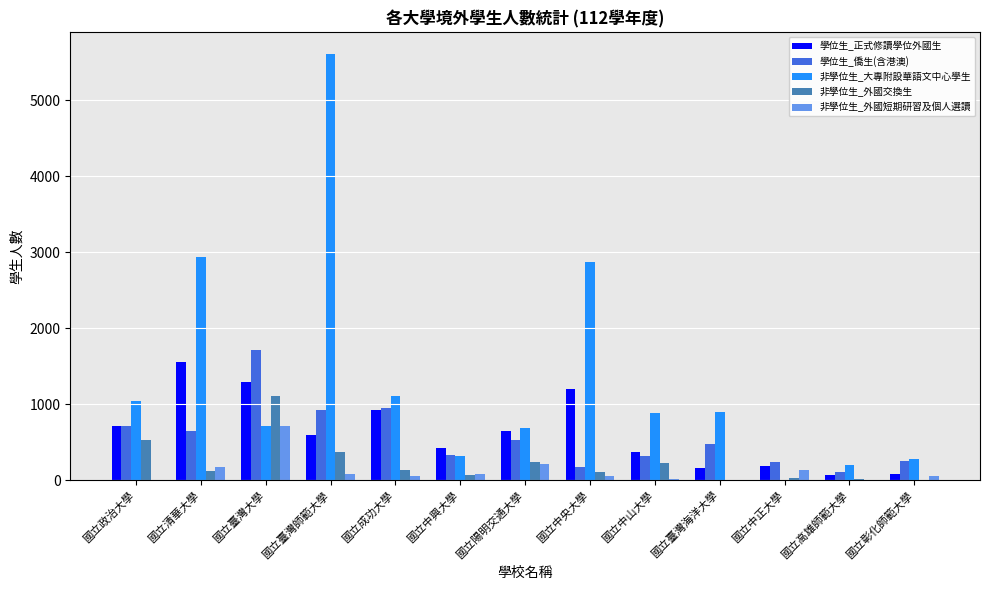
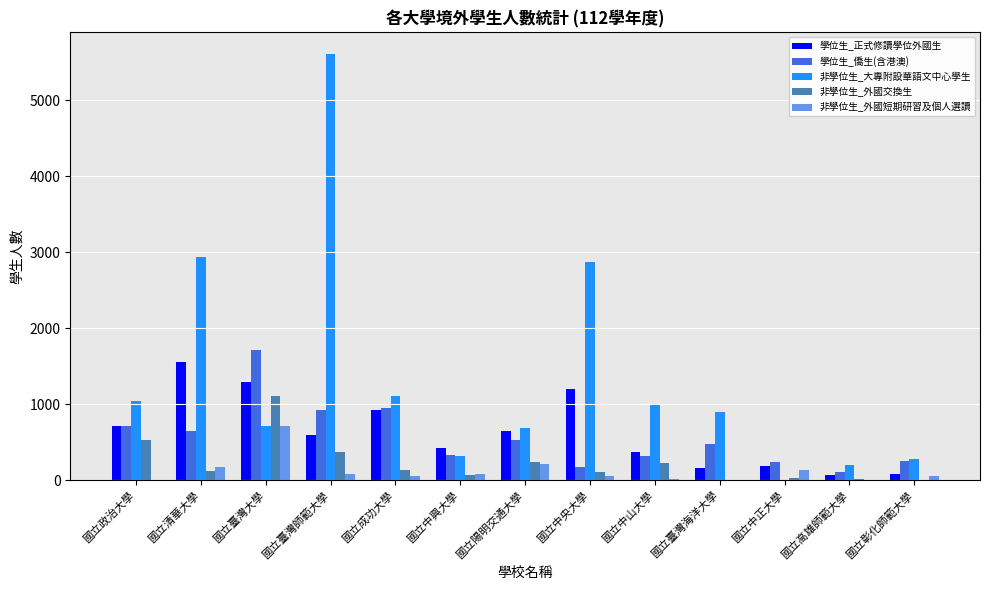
  {
    "學位生_正式修讀學位外國生": {
      "國立政治大學": 700,
      "國立清華大學": 1600,
      "國立臺灣大學": 1300,
      "國立臺灣師範大學": 600,
      "國立成功大學": 900,
      "國立中興大學": 400,
      "國立陽明交通大學": 700,
      "國立中央大學": 1200,
      "國立中山大學": 400,
      "國立臺灣海洋大學": 200,
      "國立中正大學": 200,
      "國立高雄師範大學": 100,
      "國立彰化師範大學": 100
    },
    "非學位生_大專附設華語文中心學生": {
      "國立政治大學": 1000,
      "國立清華大學": 2900,
      "國立臺灣大學": 700,
      "國立臺灣師範大學": 5600,
      "國立成功大學": 1100,
      "國立中興大學": 300,
      "國立陽明交通大學": 700,
      "國立中央大學": 2900,
-     "國立中山大學": 900,
+     "國立中山大學": 1000,
      "國立臺灣海洋大學": 900,
      "國立中正大學": 0,
      "國立高雄師範大學": 200,
      "國立彰化師範大學": 300
    }
  }
